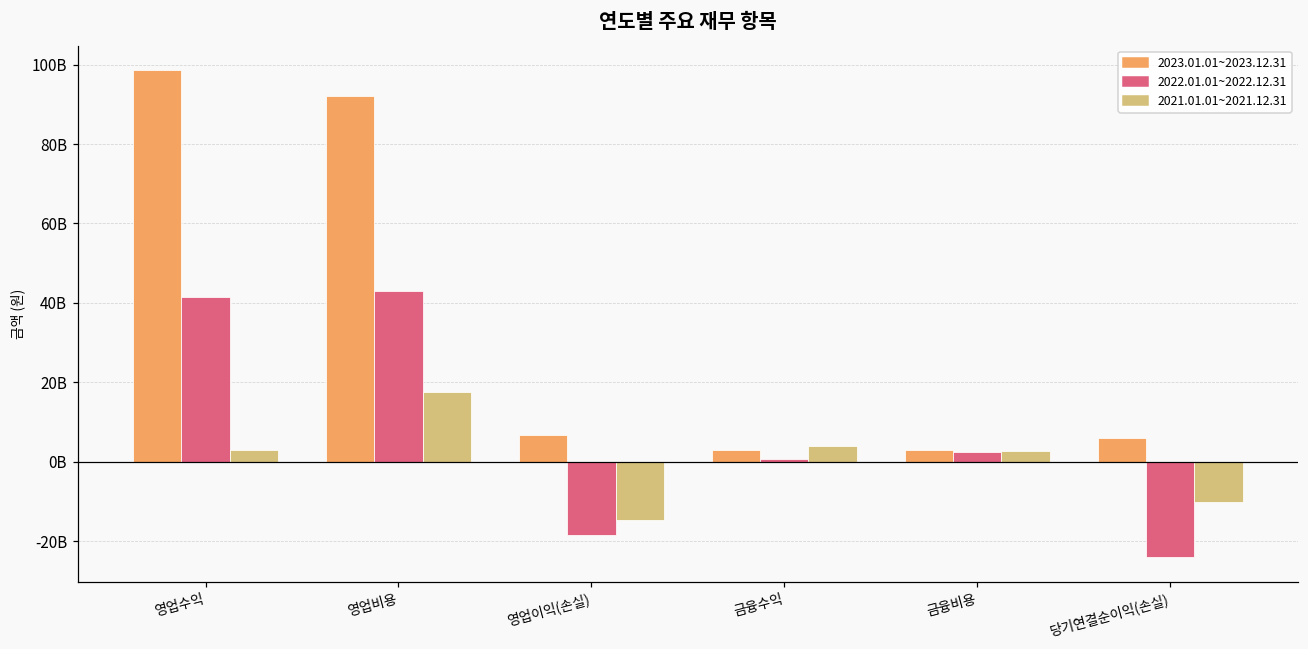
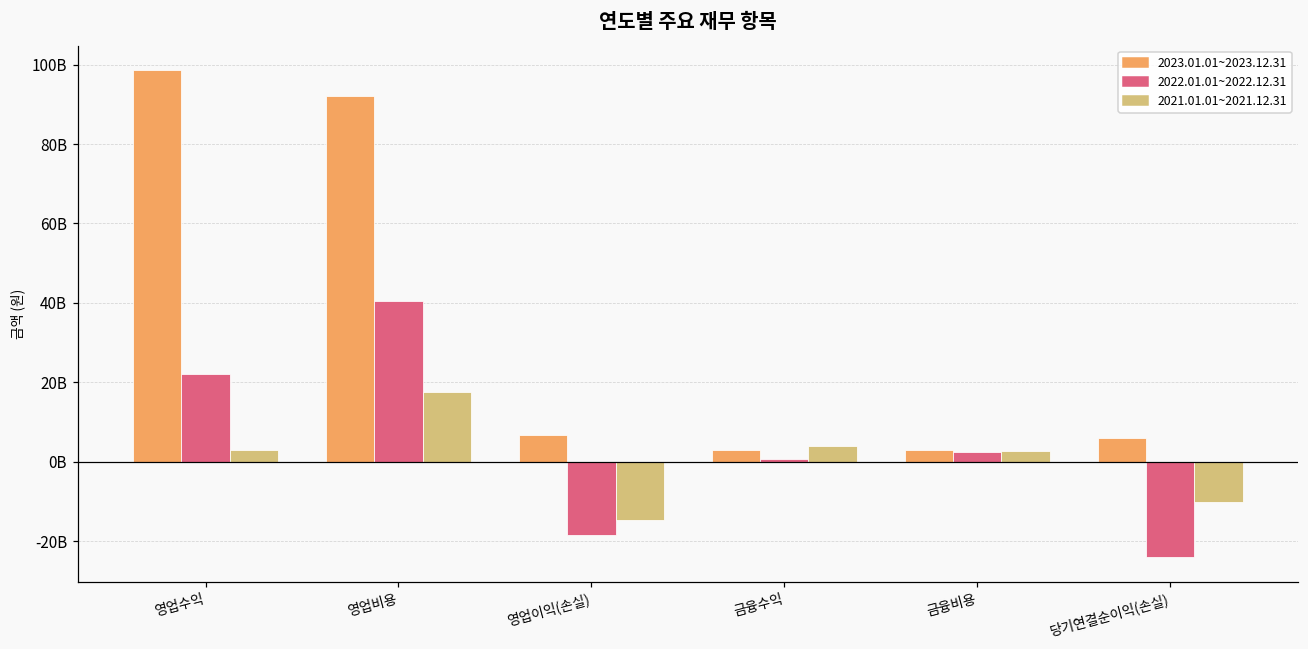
  {
    "2022.01.01~2022.12.31": {
-     "영업수익": 41000000000,
-     "영업비용": 43000000000,
+     "영업수익": 22000000000,
+     "영업비용": 40000000000,
      "영업이익(손실)": -19000000000,
      "금융비용": 3000000000,
      "당기연결순이익(손실)": -24000000000
    }
  }
